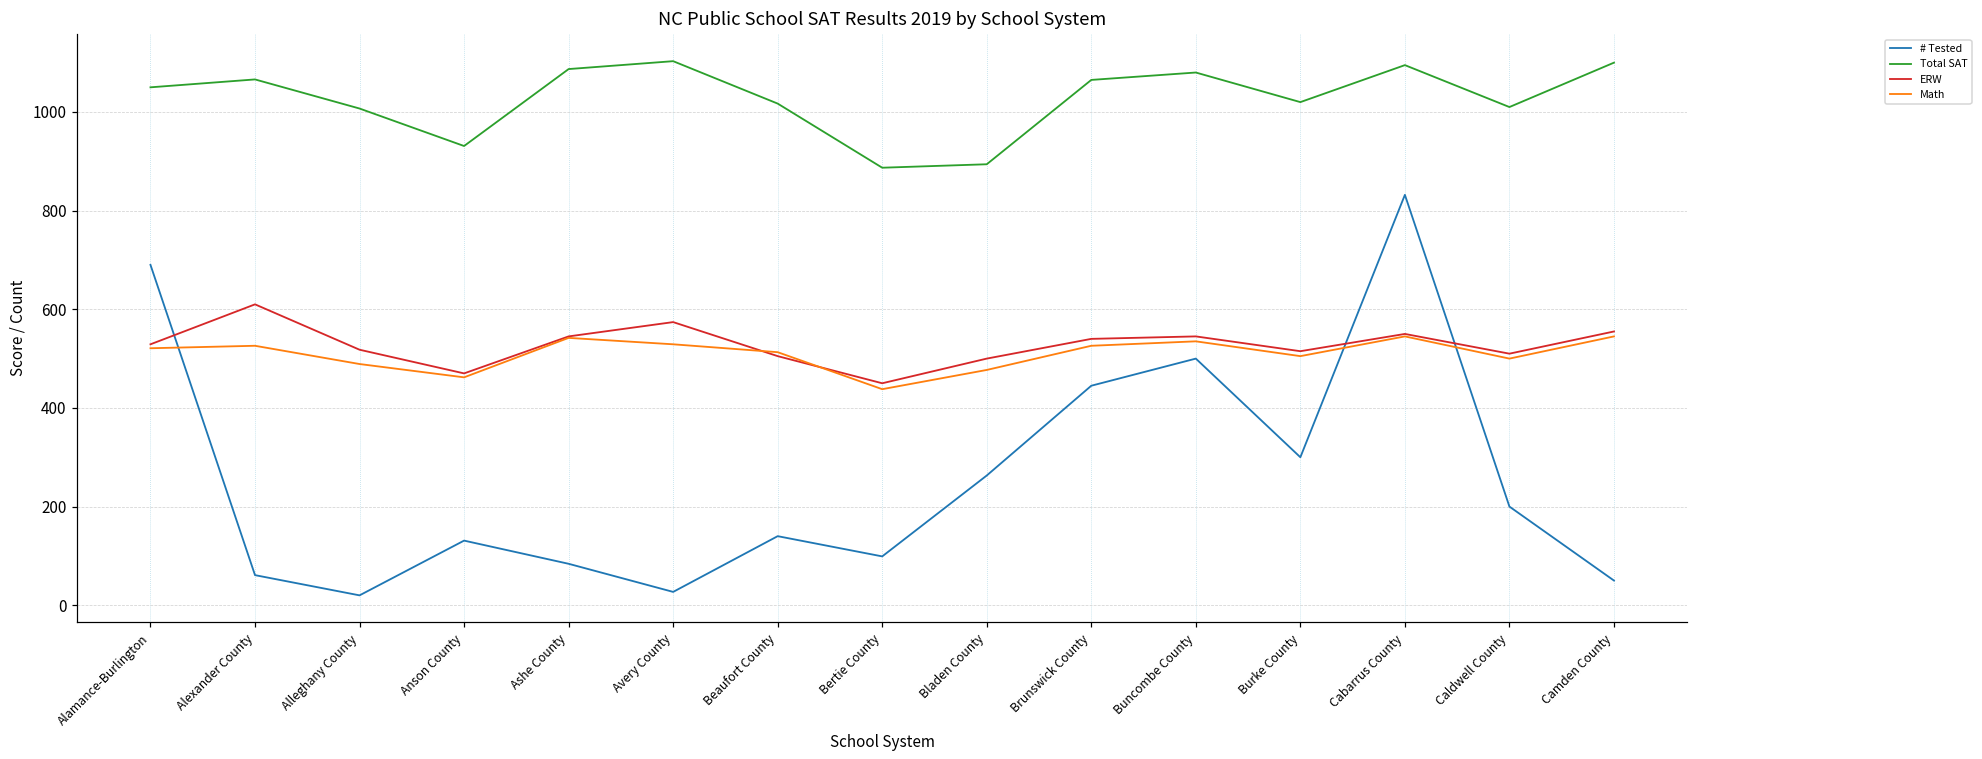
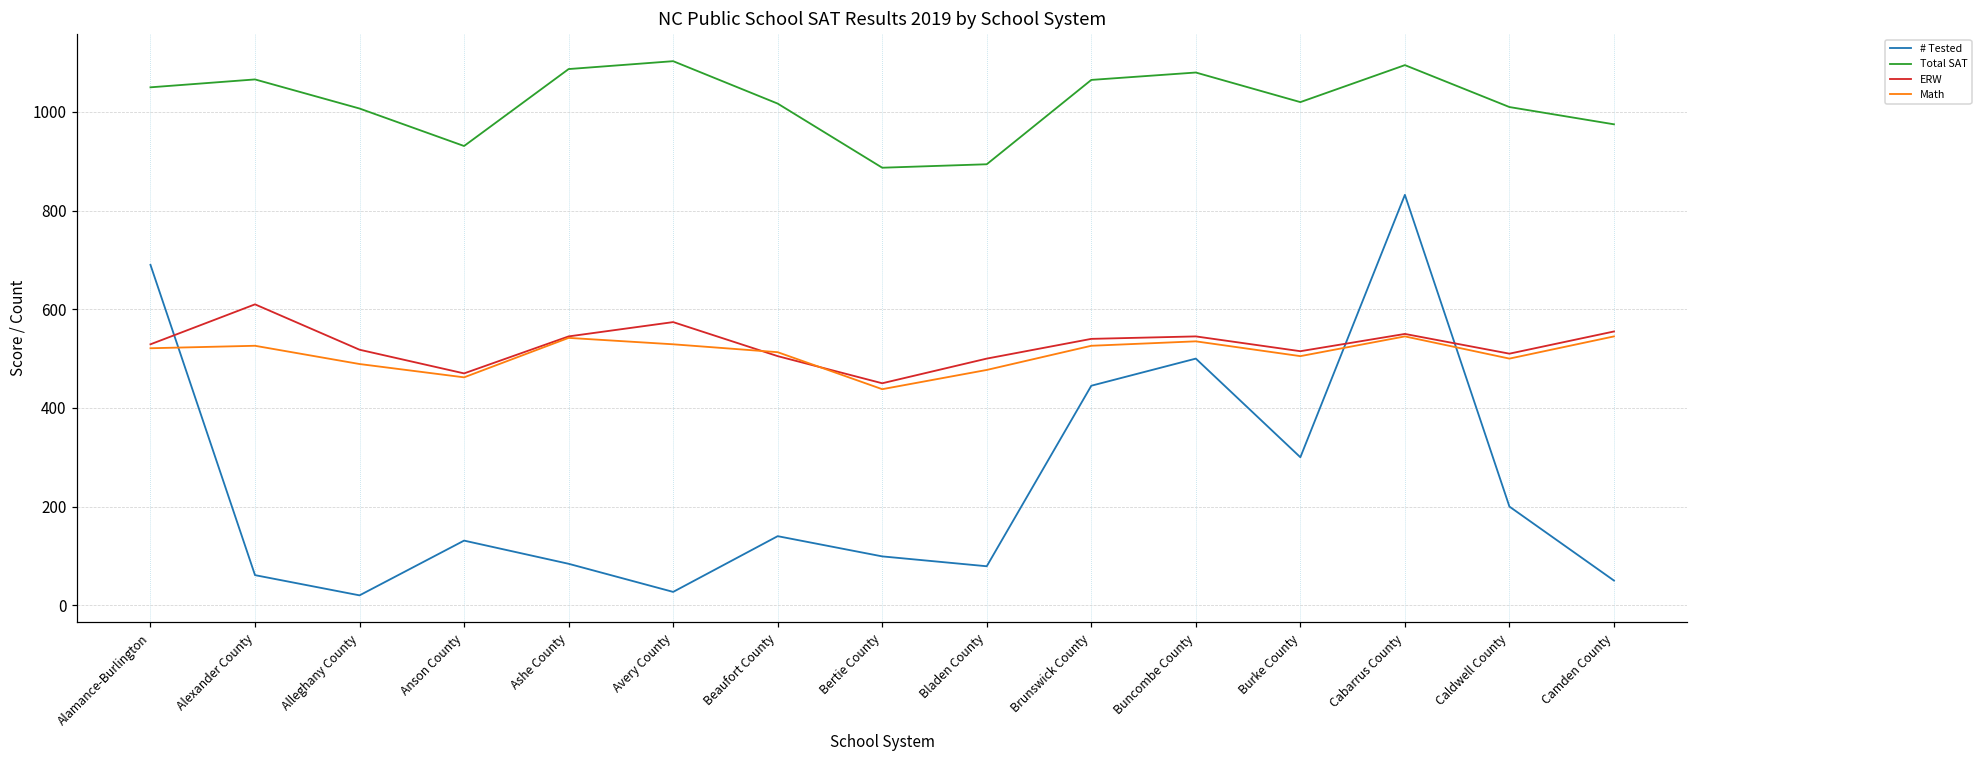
  {
    "# Tested": {
      "Alamance-Burlington": 690,
      "Alexander County": 60,
      "Alleghany County": 20,
      "Anson County": 130,
      "Ashe County": 80,
      "Avery County": 30,
      "Beaufort County": 140,
      "Bertie County": 100,
-     "Bladen County": 260,
+     "Bladen County": 80,
      "Brunswick County": 450,
      "Buncombe County": 500,
      "Burke County": 300,
      "Cabarrus County": 830,
      "Caldwell County": 200,
      "Camden County": 50
    },
    "Total SAT": {
      "Alamance-Burlington": 1050,
      "Alexander County": 1070,
      "Alleghany County": 1010,
      "Anson County": 930,
      "Ashe County": 1090,
      "Avery County": 1100,
      "Beaufort County": 1020,
      "Bertie County": 890,
      "Bladen County": 890,
      "Brunswick County": 1070,
      "Buncombe County": 1080,
      "Burke County": 1020,
      "Cabarrus County": 1100,
      "Caldwell County": 1010,
-     "Camden County": 1100
+     "Camden County": 980
    },
    "ERW": {
      "Alamance-Burlington": 530,
      "Alexander County": 610,
      "Alleghany County": 520,
      "Anson County": 470,
      "Avery County": 570,
      "Beaufort County": 510,
      "Bertie County": 450,
      "Bladen County": 500,
      "Brunswick County": 540,
      "Buncombe County": 550,
      "Burke County": 520,
      "Caldwell County": 510,
      "Camden County": 560
    },
    "Math": {
      "Alamance-Burlington": 520,
      "Alexander County": 530,
      "Alleghany County": 490,
      "Anson County": 460,
      "Avery County": 530,
      "Beaufort County": 510,
      "Bertie County": 440,
      "Bladen County": 480,
      "Brunswick County": 530,
      "Buncombe County": 540,
      "Burke County": 510,
      "Caldwell County": 500,
      "Camden County": 550
    }
  }
